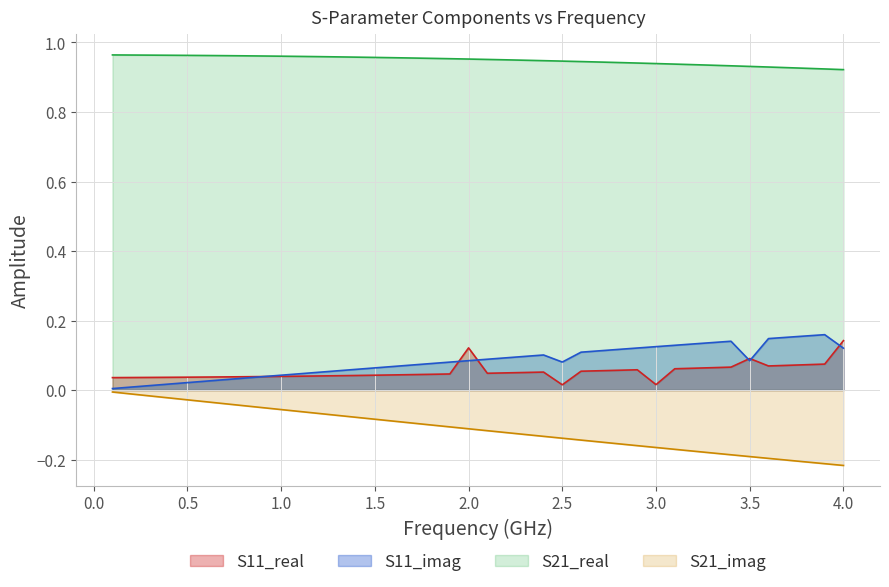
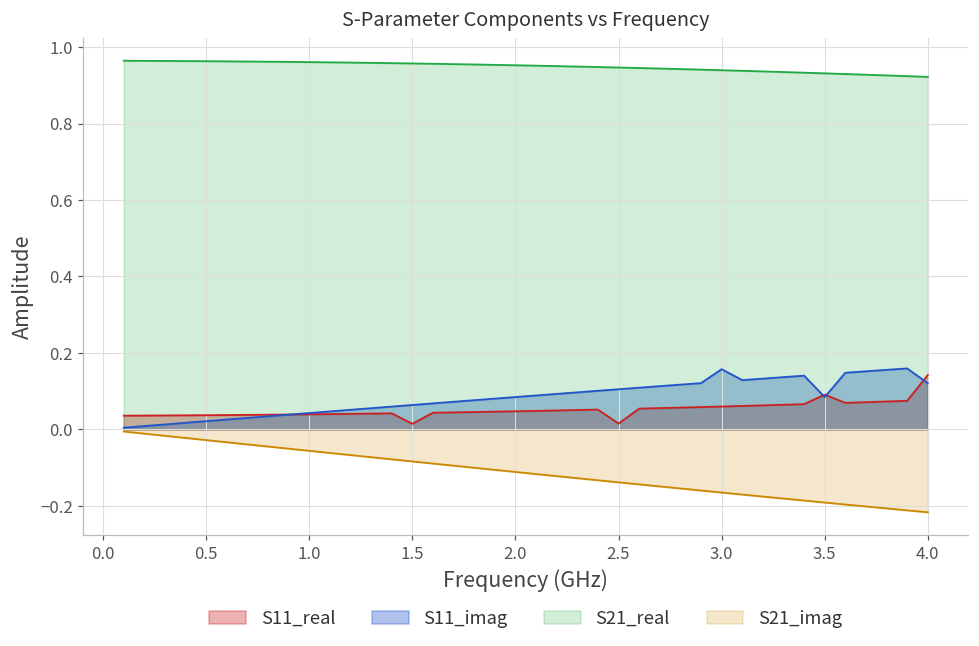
  {
    "S11_real": {
      "0.5": 0.04,
-     "1.5": 0.04,
-     "2.0": 0.12,
+     "1.5": 0.01,
+     "2.0": 0.05,
      "2.5": 0.02,
-     "3.0": 0.02,
+     "3.0": 0.06,
      "4.0": 0.14
    },
    "S11_imag": {
      "0.5": 0.02,
      "1.5": 0.06,
      "2.0": 0.08,
-     "2.5": 0.08,
-     "3.0": 0.12,
+     "2.5": 0.10,
+     "3.0": 0.16,
      "4.0": 0.12
    }
  }
